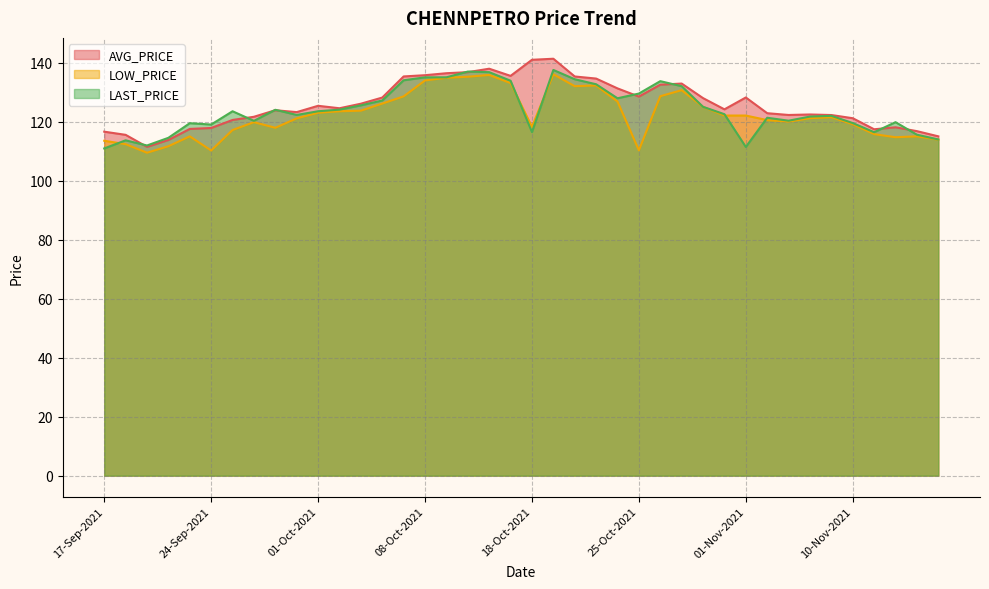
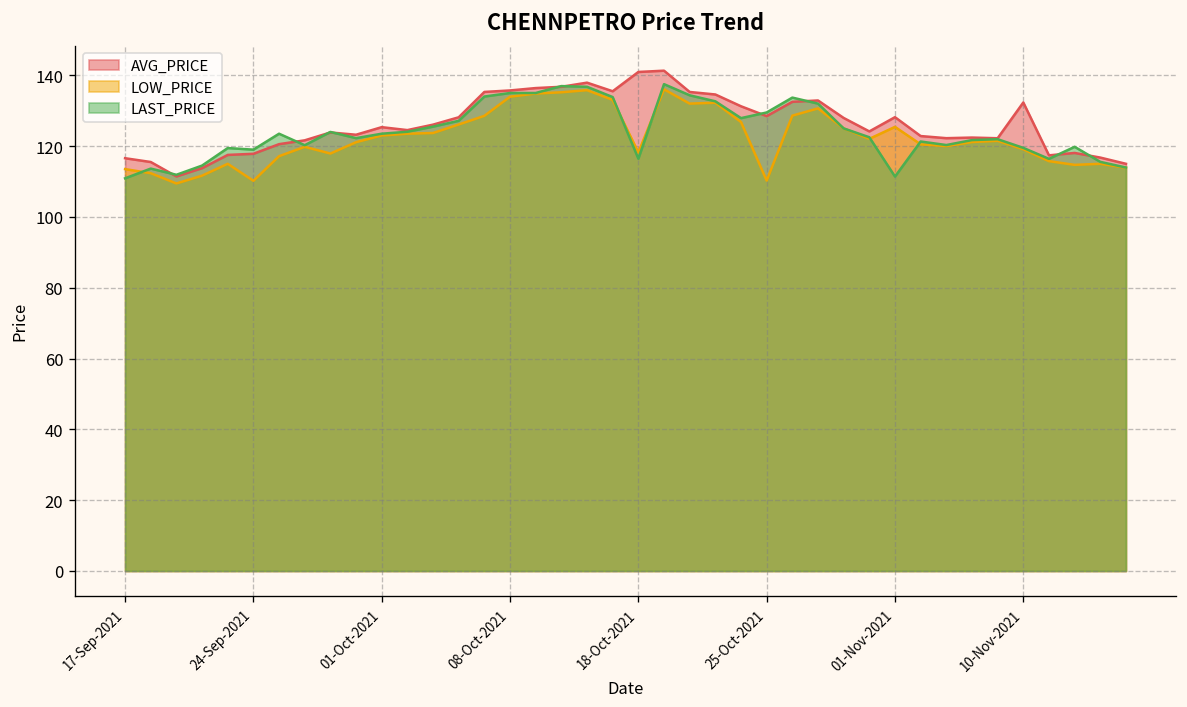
  {
    "AVG_PRICE": {
      "17-Sep-2021": 117,
      "24-Sep-2021": 118,
      "01-Oct-2021": 125,
      "18-Oct-2021": 141,
      "25-Oct-2021": 128,
      "01-Nov-2021": 128,
-     "10-Nov-2021": 121
+     "10-Nov-2021": 132
    },
    "LOW_PRICE": {
      "17-Sep-2021": 114,
      "24-Sep-2021": 110,
      "08-Oct-2021": 134,
      "18-Oct-2021": 118,
      "25-Oct-2021": 110,
-     "01-Nov-2021": 122
+     "01-Nov-2021": 125
    },
    "LAST_PRICE": {
      "17-Sep-2021": 111,
      "24-Sep-2021": 119,
      "18-Oct-2021": 116,
      "25-Oct-2021": 130,
      "01-Nov-2021": 111
    }
  }
